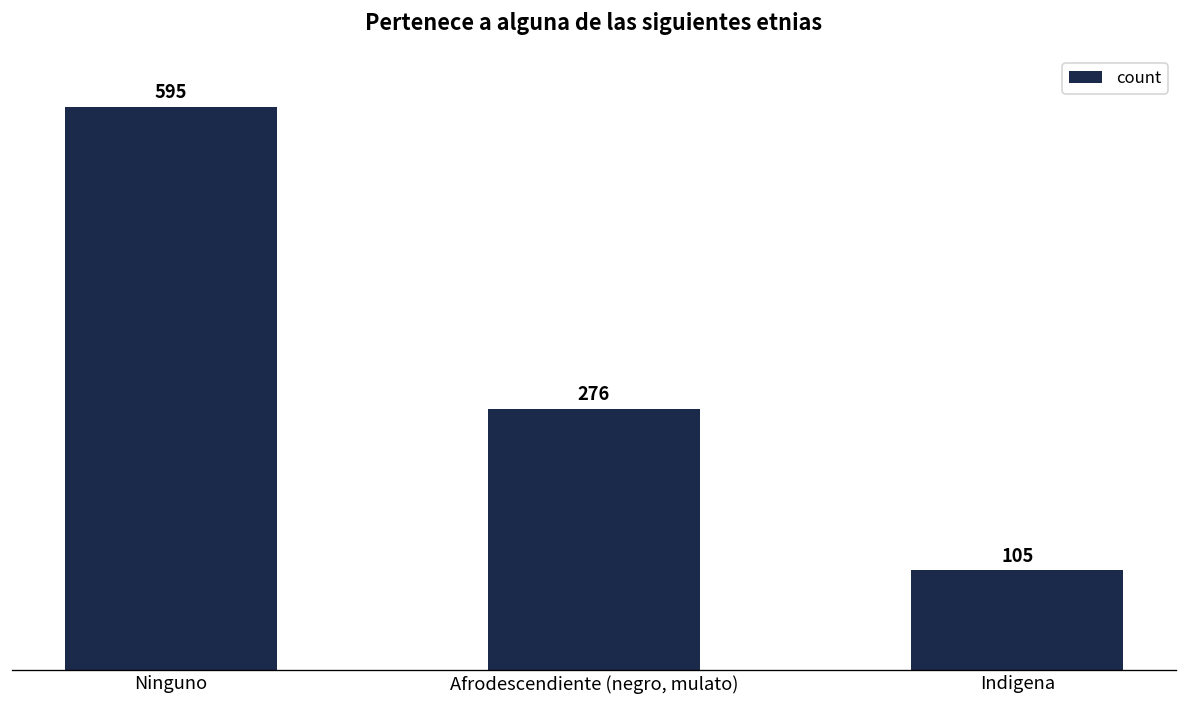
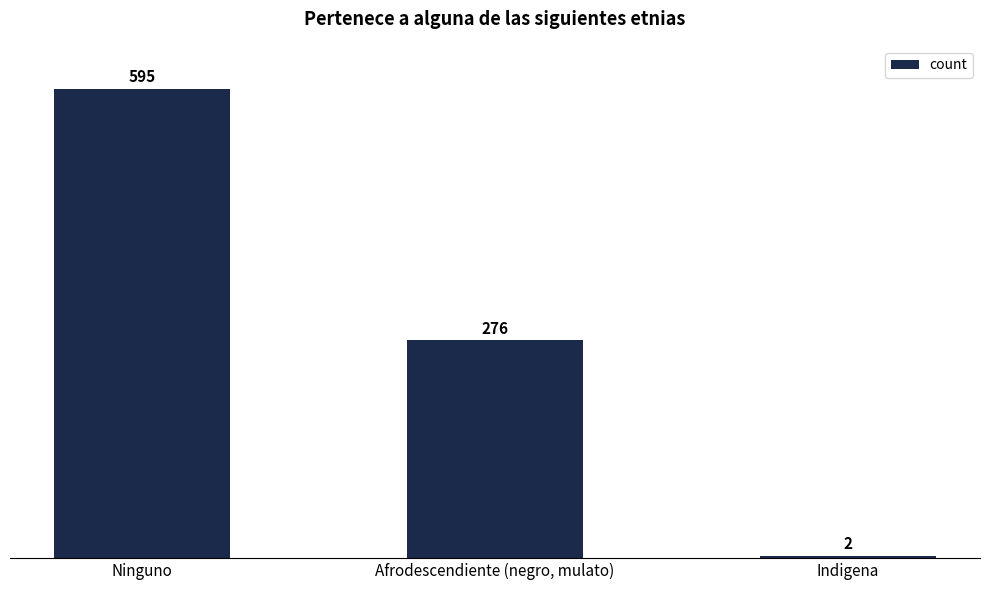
  {
    "Ninguno": 595,
    "Afrodescendiente (negro, mulato)": 276,
-   "Indigena": 105
+   "Indigena": 2
  }
